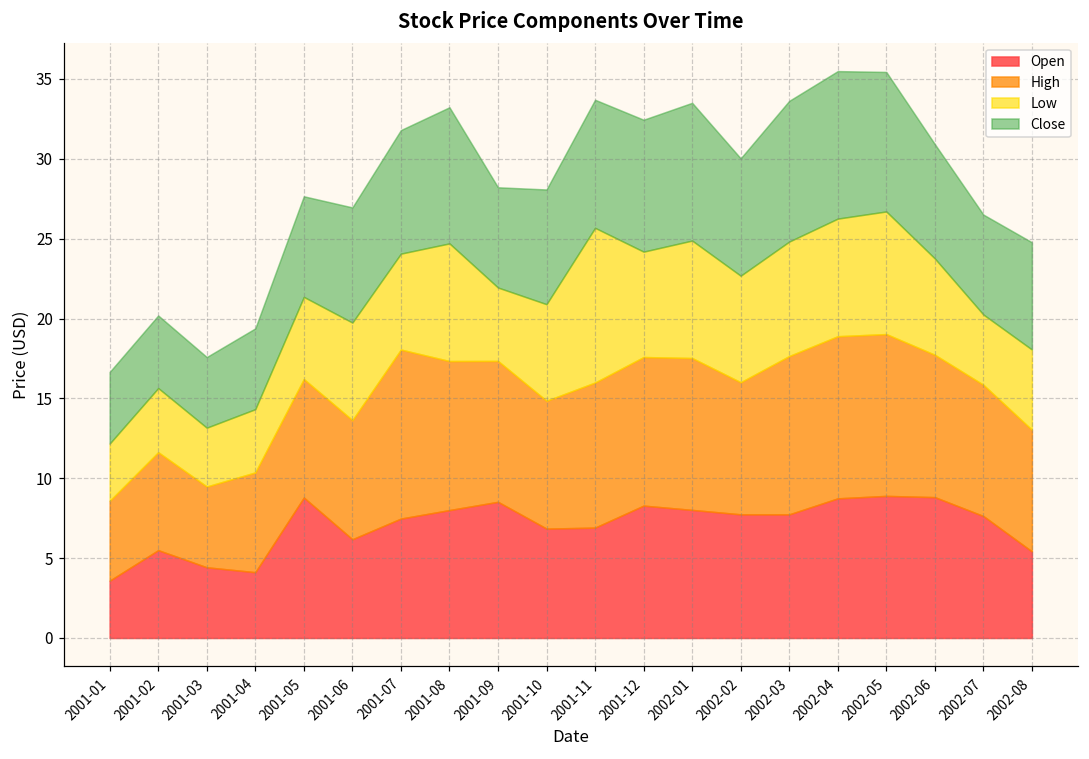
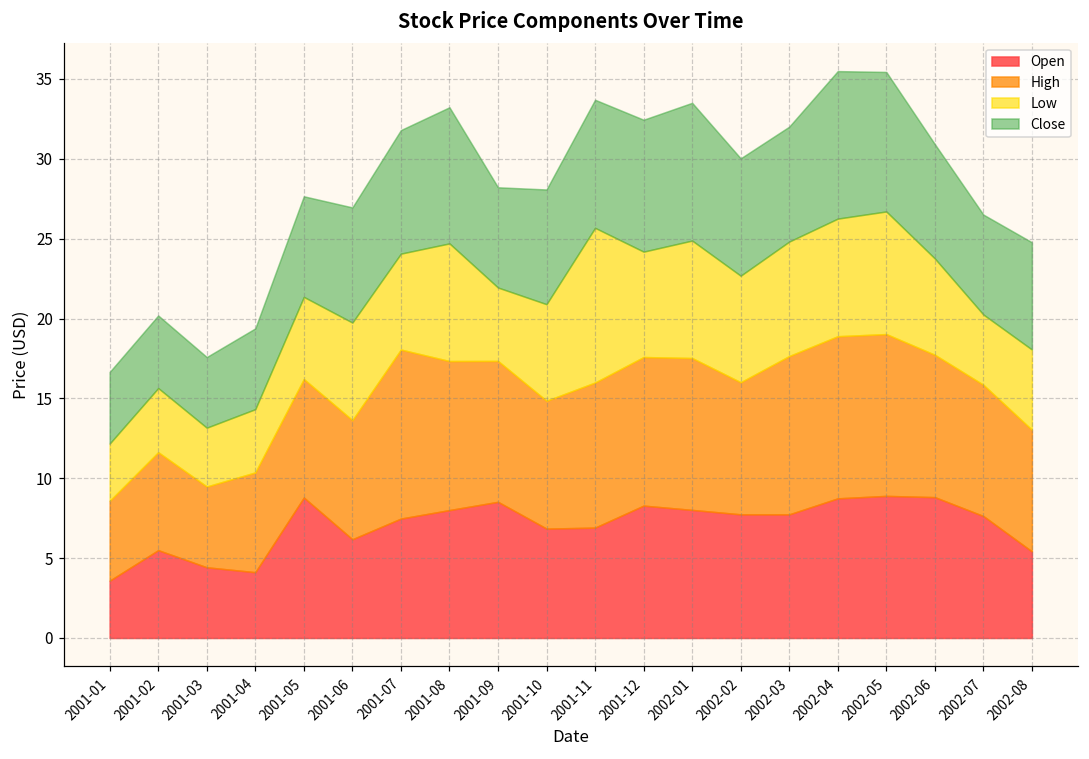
  {
    "Open": {
      "2001-01": 3.6,
      "2001-02": 5.5,
      "2001-03": 4.4,
      "2001-04": 4.1,
      "2001-05": 8.8,
      "2001-06": 6.2,
      "2001-07": 7.5,
      "2001-08": 8.0,
      "2001-09": 8.5,
      "2001-10": 6.8,
      "2001-11": 6.9,
      "2001-12": 8.3,
      "2002-01": 8.0,
      "2002-02": 7.7,
      "2002-03": 7.7,
      "2002-04": 8.7,
      "2002-05": 8.9,
      "2002-06": 8.8,
      "2002-07": 7.6,
      "2002-08": 5.4
    },
    "High": {
      "2001-01": 5.0,
      "2001-02": 6.1,
      "2001-03": 5.1,
      "2001-04": 6.2,
      "2001-05": 7.4,
      "2001-06": 7.5,
      "2001-07": 10.6,
      "2001-08": 9.3,
      "2001-09": 8.8,
      "2001-10": 8.0,
      "2001-11": 9.1,
      "2001-12": 9.3,
      "2002-01": 9.5,
      "2002-02": 8.3,
      "2002-03": 9.9,
      "2002-04": 10.2,
      "2002-05": 10.1,
      "2002-06": 8.9,
      "2002-07": 8.2,
      "2002-08": 7.6
    },
    "Low": {
      "2001-01": 3.6,
      "2001-02": 4.0,
      "2001-03": 3.7,
      "2001-04": 4.0,
      "2001-05": 5.1,
      "2001-06": 6.1,
      "2001-07": 6.0,
      "2001-08": 7.4,
      "2001-09": 4.6,
      "2001-10": 6.0,
      "2001-11": 9.7,
      "2001-12": 6.6,
      "2002-01": 7.4,
      "2002-02": 6.7,
      "2002-03": 7.2,
      "2002-04": 7.4,
      "2002-05": 7.7,
      "2002-06": 6.0,
      "2002-07": 4.4,
      "2002-08": 5.0
    },
    "Close": {
      "2001-01": 4.5,
      "2001-02": 4.5,
      "2001-03": 4.4,
      "2001-04": 5.1,
      "2001-05": 6.3,
      "2001-06": 7.2,
      "2001-07": 7.7,
      "2001-08": 8.5,
      "2001-09": 6.3,
      "2001-10": 7.2,
      "2001-11": 8.0,
      "2001-12": 8.3,
      "2002-01": 8.6,
      "2002-02": 7.3,
-     "2002-03": 8.8,
+     "2002-03": 7.2,
      "2002-04": 9.2,
      "2002-05": 8.7,
      "2002-06": 7.2,
      "2002-07": 6.3,
      "2002-08": 6.7
    }
  }
